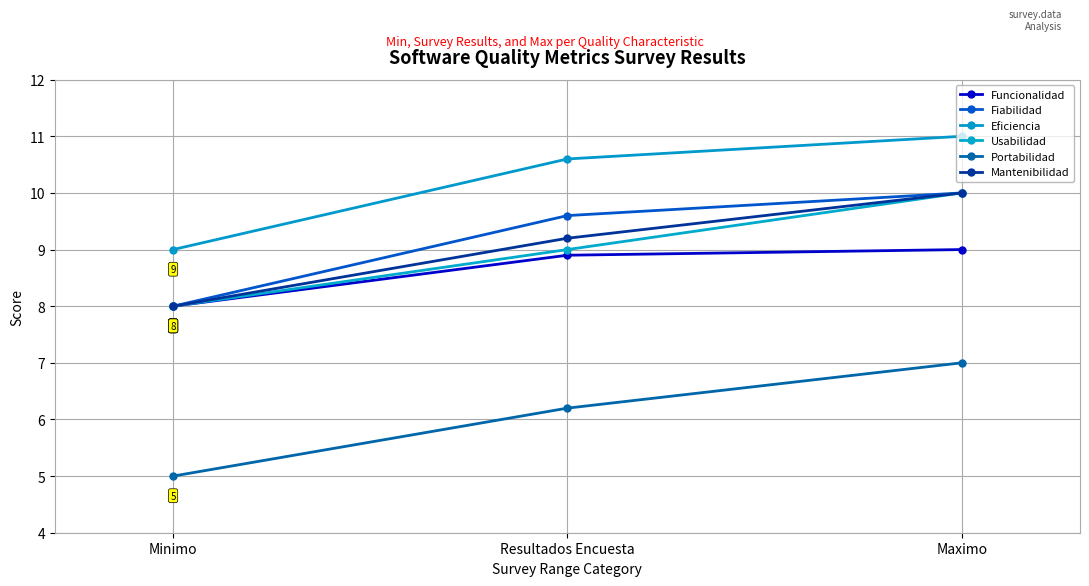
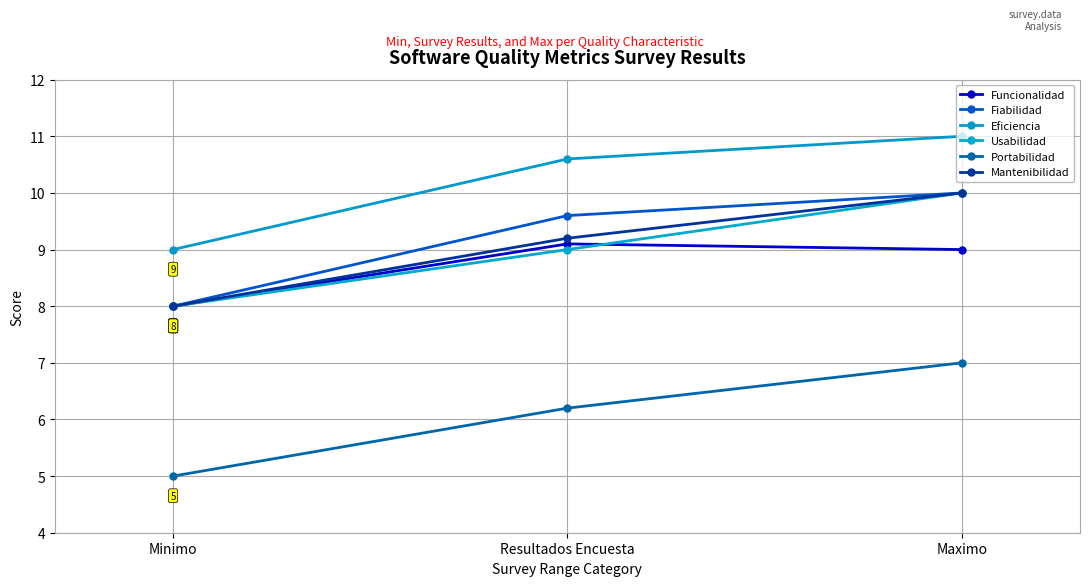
  {
    "Funcionalidad": {
-     "Resultados Encuesta": 8.9,
+     "Resultados Encuesta": 9.1,
      "Maximo": 9.0
    }
  }
